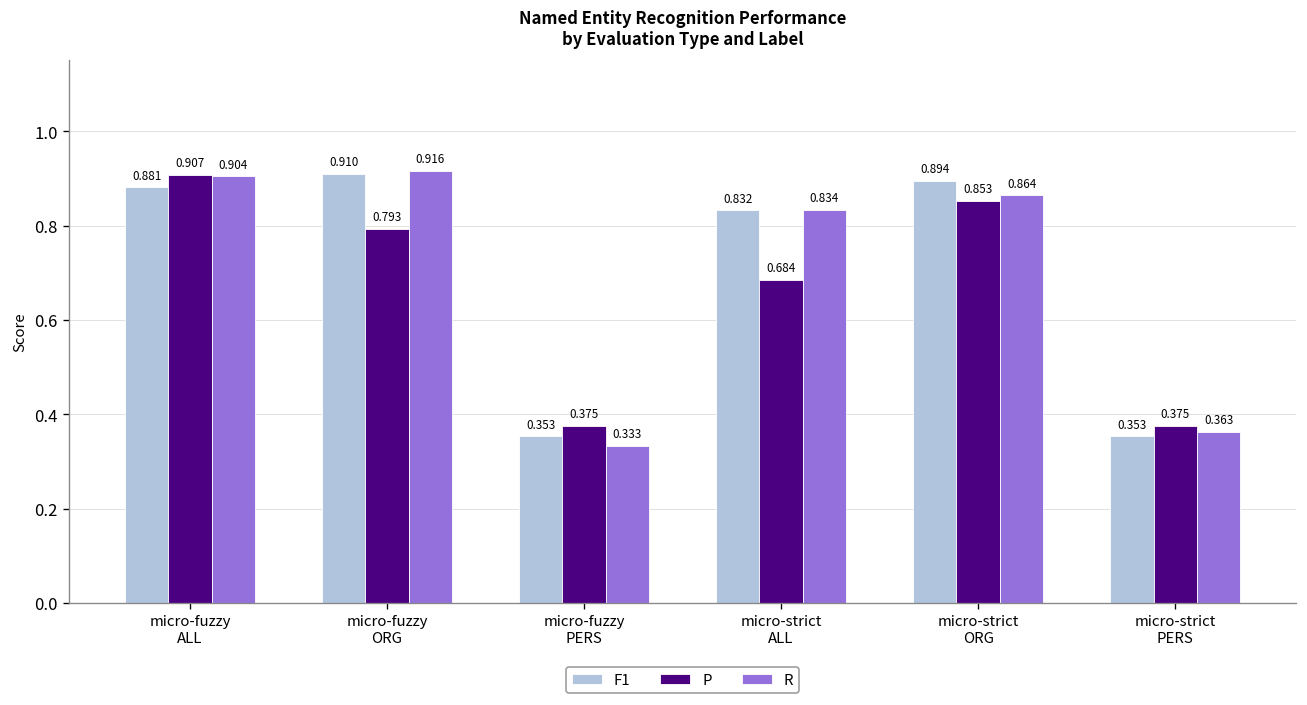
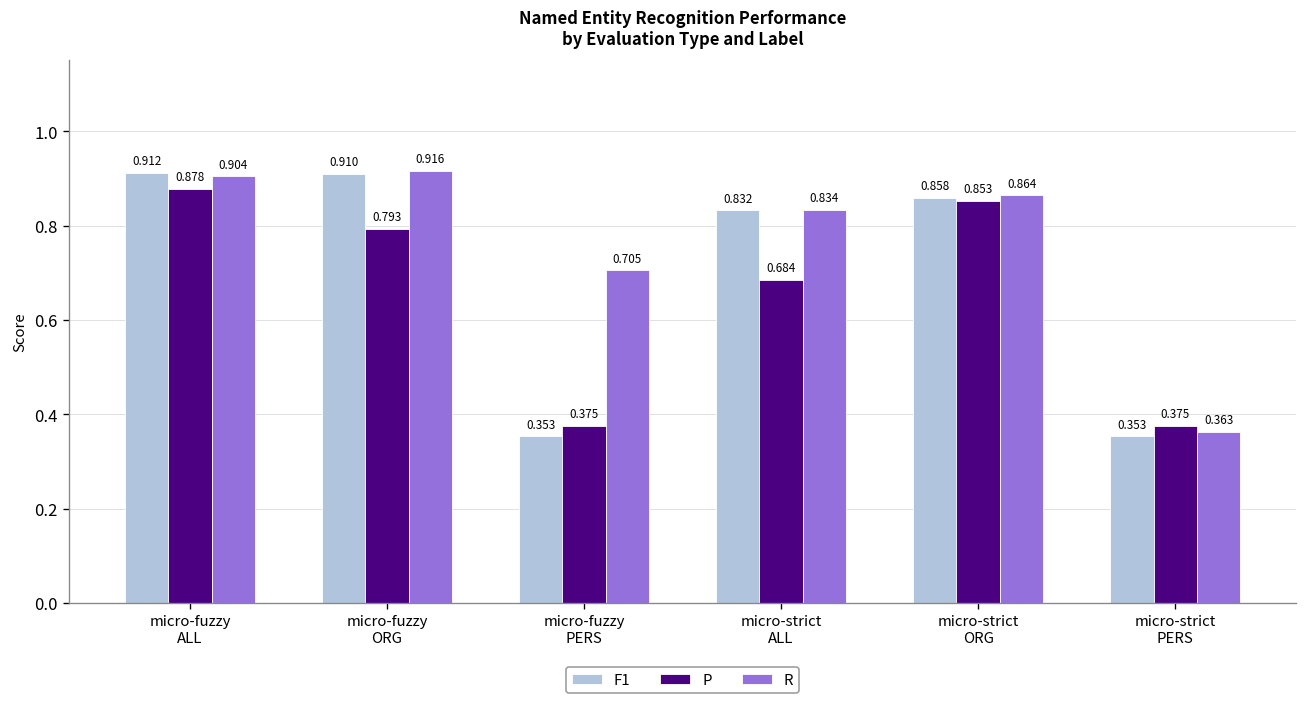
  {
    "F1": {
-     "micro-fuzzy ALL": 0.881,
+     "micro-fuzzy ALL": 0.912,
      "micro-fuzzy ORG": 0.910,
      "micro-fuzzy PERS": 0.353,
      "micro-strict ALL": 0.832,
-     "micro-strict ORG": 0.894,
+     "micro-strict ORG": 0.858,
      "micro-strict PERS": 0.353
    },
    "P": {
-     "micro-fuzzy ALL": 0.907,
+     "micro-fuzzy ALL": 0.878,
      "micro-fuzzy ORG": 0.793,
      "micro-fuzzy PERS": 0.375,
      "micro-strict ALL": 0.684,
      "micro-strict ORG": 0.853,
      "micro-strict PERS": 0.375
    },
    "R": {
      "micro-fuzzy ALL": 0.904,
      "micro-fuzzy ORG": 0.916,
-     "micro-fuzzy PERS": 0.333,
+     "micro-fuzzy PERS": 0.705,
      "micro-strict ALL": 0.834,
      "micro-strict ORG": 0.864,
      "micro-strict PERS": 0.363
    }
  }
